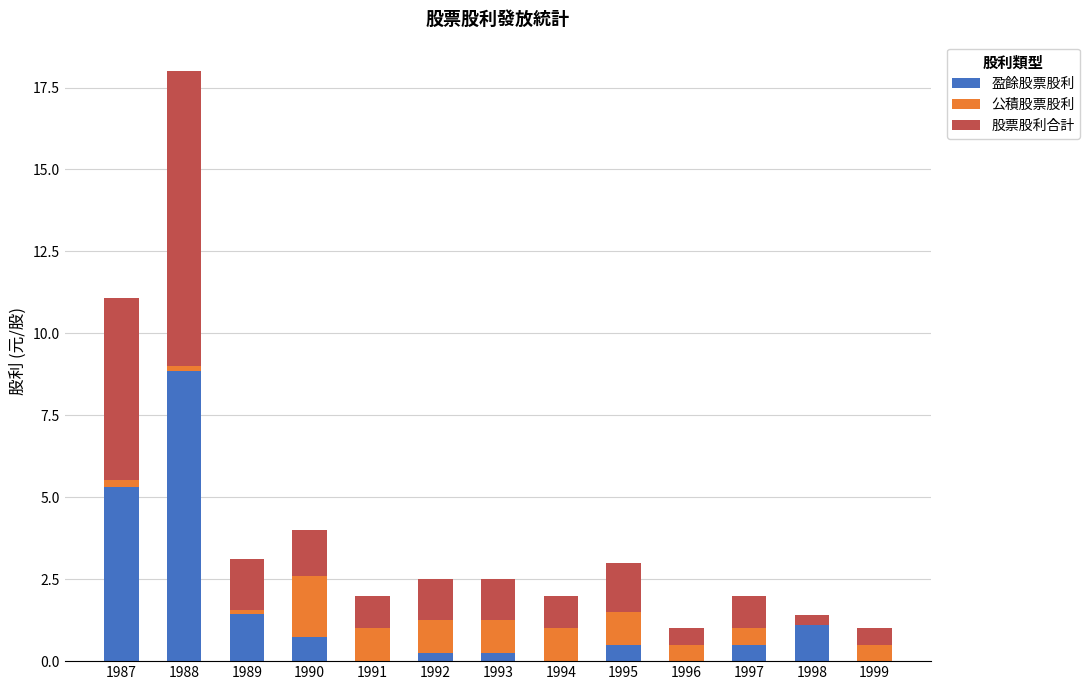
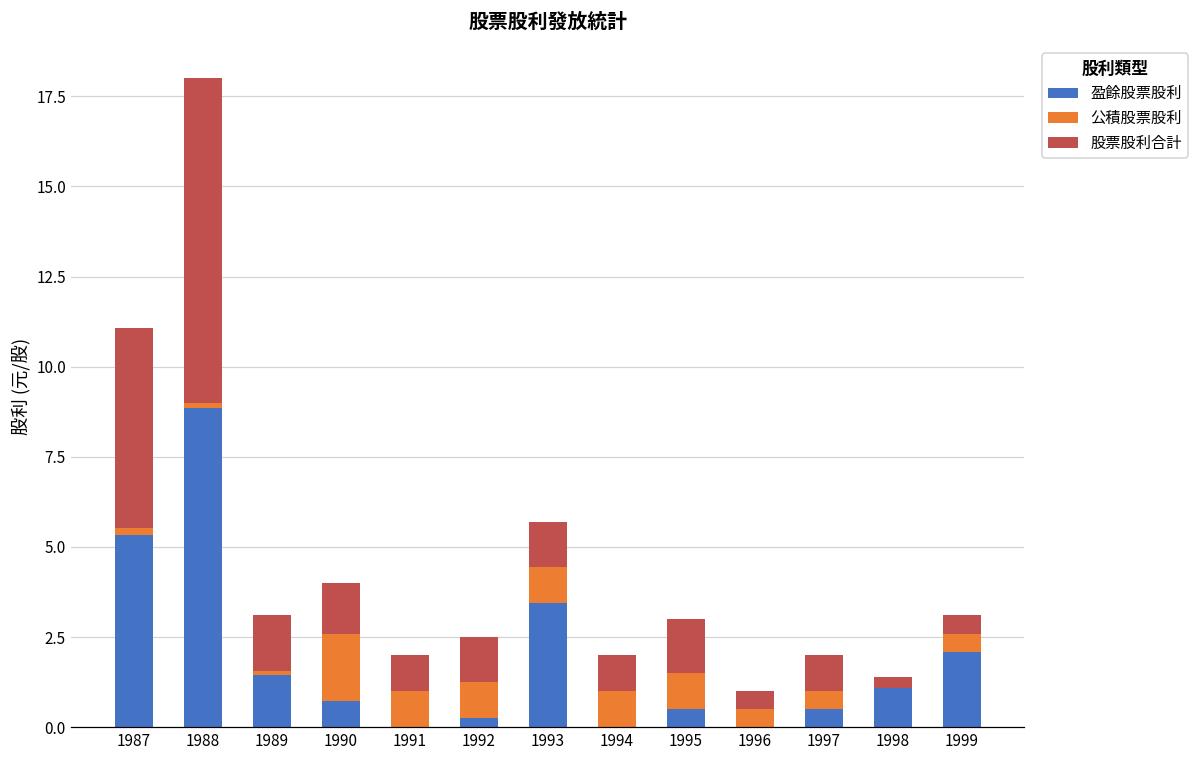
  {
    "盈餘股票股利": {
      "1987": 5.3,
      "1988": 8.9,
      "1989": 1.5,
      "1990": 0.7,
      "1991": 0.0,
      "1992": 0.3,
-     "1993": 0.3,
+     "1993": 3.4,
      "1994": 0.0,
      "1995": 0.5,
      "1996": 0.0,
      "1997": 0.5,
      "1998": 1.1,
-     "1999": 0.0
+     "1999": 2.1
    },
    "公積股票股利": {
      "1987": 0.2,
      "1988": 0.1,
      "1989": 0.1,
      "1990": 1.9,
      "1991": 1.0,
      "1992": 1.0,
      "1993": 1.0,
      "1994": 1.0,
      "1995": 1.0,
      "1996": 0.5,
      "1997": 0.5,
      "1998": 0.0,
      "1999": 0.5
    },
    "股票股利合計": {
      "1987": 5.5,
      "1988": 9.0,
      "1989": 1.6,
      "1990": 1.4,
      "1991": 1.0,
      "1992": 1.3,
      "1993": 1.3,
      "1994": 1.0,
      "1995": 1.5,
      "1996": 0.5,
      "1997": 1.0,
      "1998": 0.3,
      "1999": 0.5
    }
  }
